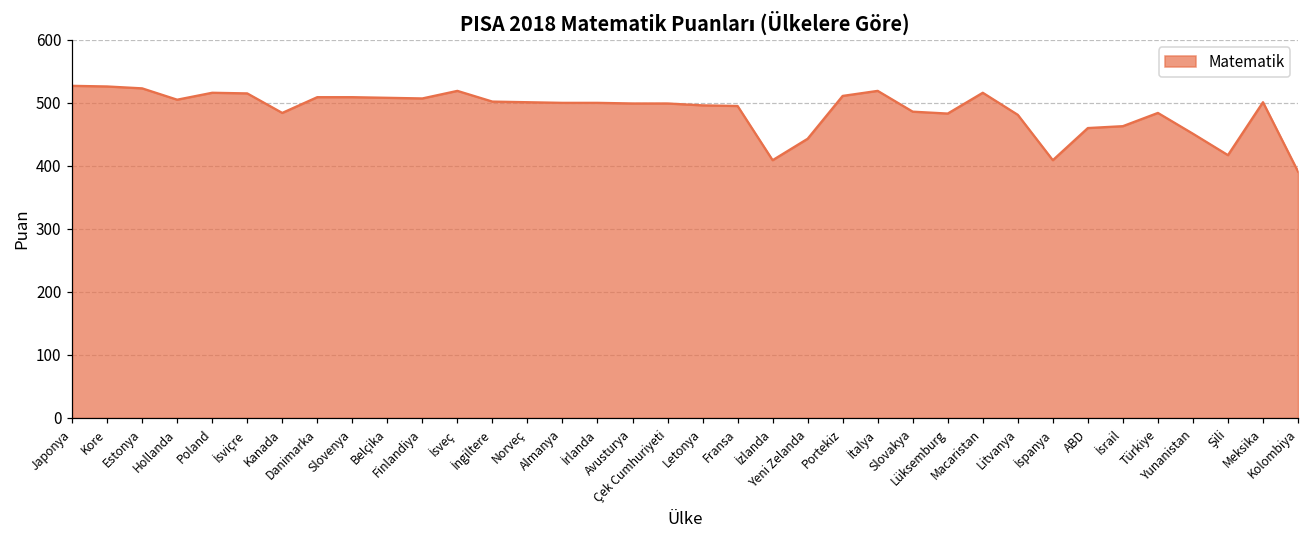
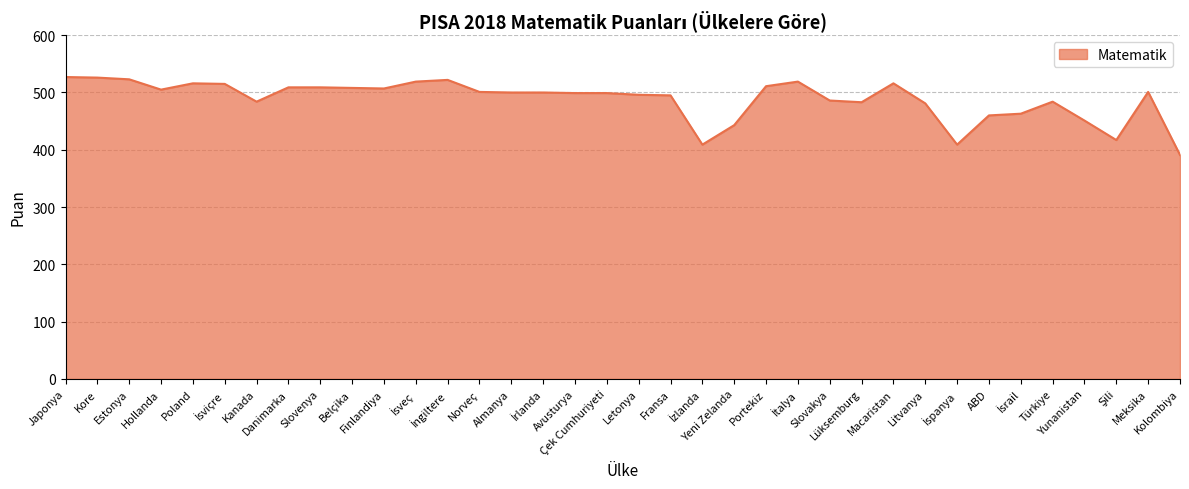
  {
    "Japonya": 530,
    "Kore": 530,
    "Estonya": 520,
    "Hollanda": 510,
    "Poland": 520,
    "İsviçre": 520,
    "Kanada": 480,
    "Danimarka": 510,
    "Slovenya": 510,
    "Belçika": 510,
    "Finlandiya": 510,
    "İsveç": 520,
-   "İngiltere": 500,
+   "İngiltere": 520,
    "Norveç": 500,
    "Almanya": 500,
    "İrlanda": 500,
    "Avusturya": 500,
    "Çek Cumhuriyeti": 500,
    "Letonya": 500,
    "Fransa": 500,
    "İzlanda": 410,
    "Yeni Zelanda": 440,
    "Portekiz": 510,
    "İtalya": 520,
    "Slovakya": 490,
    "Lüksemburg": 480,
    "Macaristan": 520,
    "Litvanya": 480,
    "İspanya": 410,
    "ABD": 460,
    "İsrail": 460,
    "Türkiye": 480,
    "Yunanistan": 450,
    "Şili": 420,
    "Meksika": 500,
    "Kolombiya": 390
  }
